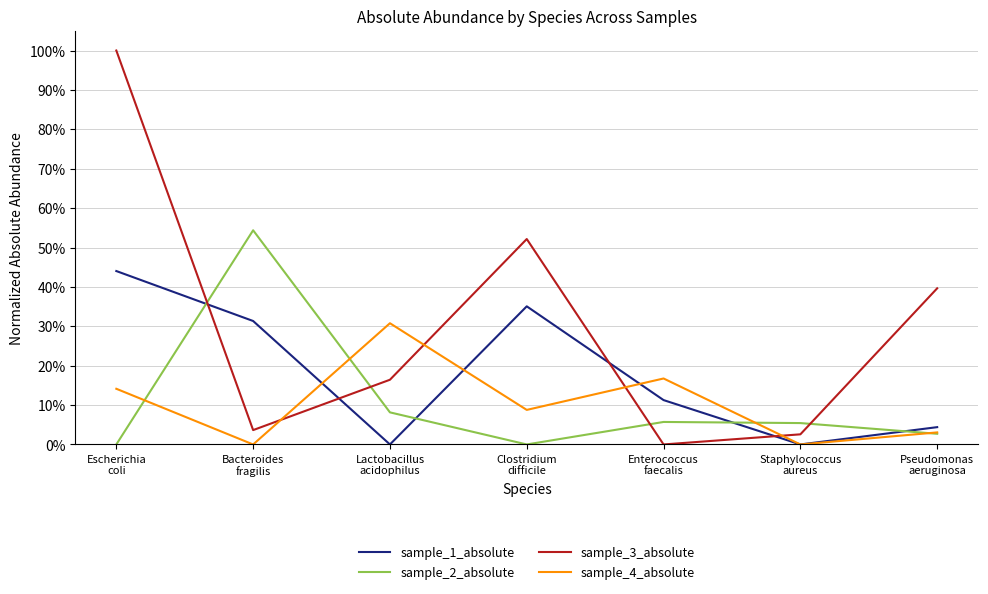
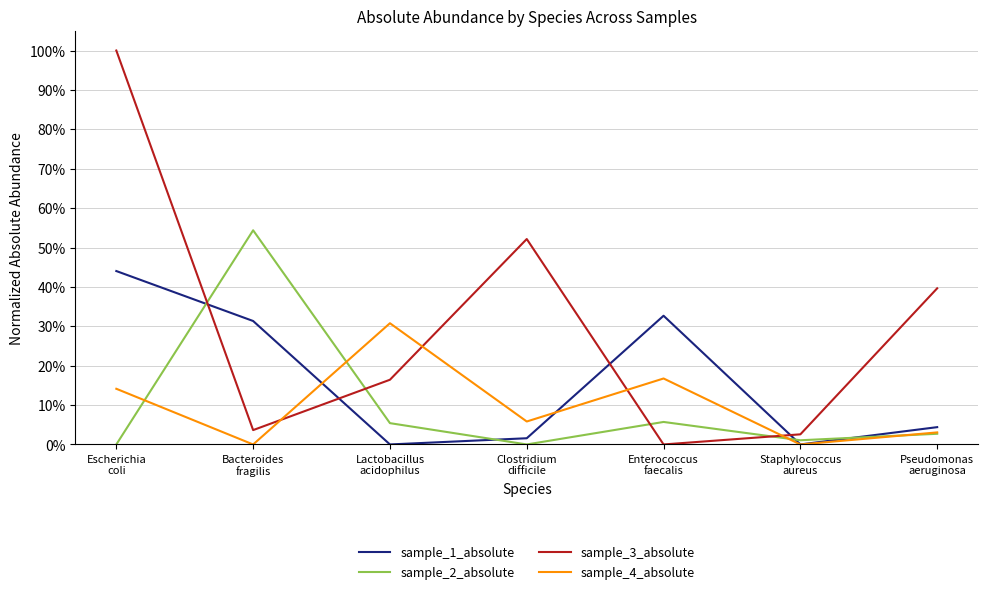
  {
    "sample_1_absolute": {
      "Escherichia coli": "44%",
      "Bacteroides fragilis": "31%",
      "Lactobacillus acidophilus": "0%",
-     "Clostridium difficile": "35%",
-     "Enterococcus faecalis": "11%",
+     "Clostridium difficile": "2%",
+     "Enterococcus faecalis": "33%",
      "Pseudomonas aeruginosa": "4%"
    },
    "sample_2_absolute": {
      "Escherichia coli": "0%",
      "Bacteroides fragilis": "54%",
-     "Lactobacillus acidophilus": "8%",
+     "Lactobacillus acidophilus": "5%",
      "Clostridium difficile": "0%",
      "Enterococcus faecalis": "6%",
-     "Staphylococcus aureus": "5%"
+     "Staphylococcus aureus": "1%"
    },
    "sample_3_absolute": {
      "Escherichia coli": "100%",
      "Bacteroides fragilis": "4%",
      "Lactobacillus acidophilus": "16%",
      "Clostridium difficile": "52%",
      "Enterococcus faecalis": "0%",
      "Staphylococcus aureus": "3%",
      "Pseudomonas aeruginosa": "40%"
    },
    "sample_4_absolute": {
      "Escherichia coli": "14%",
      "Bacteroides fragilis": "0%",
      "Lactobacillus acidophilus": "31%",
-     "Clostridium difficile": "9%",
+     "Clostridium difficile": "6%",
      "Enterococcus faecalis": "17%"
    }
  }
